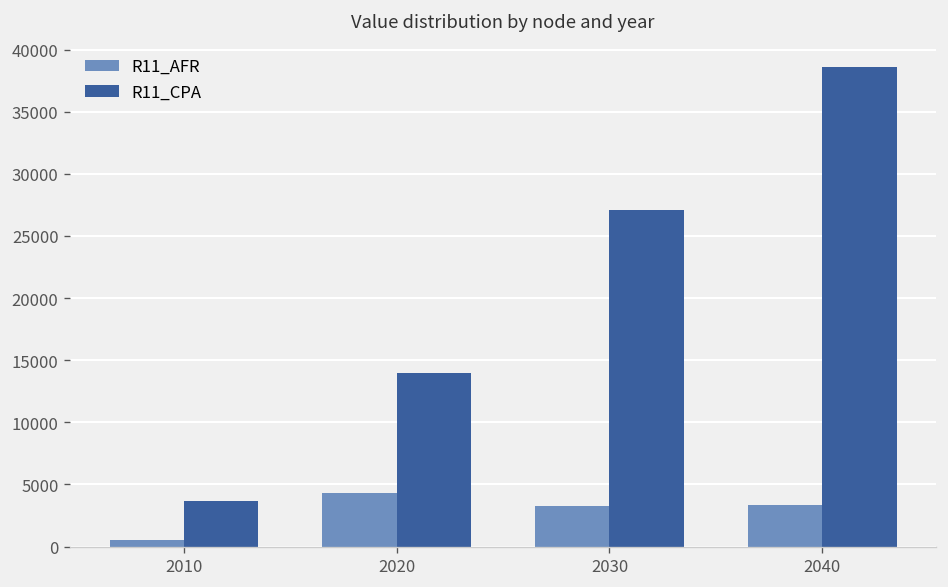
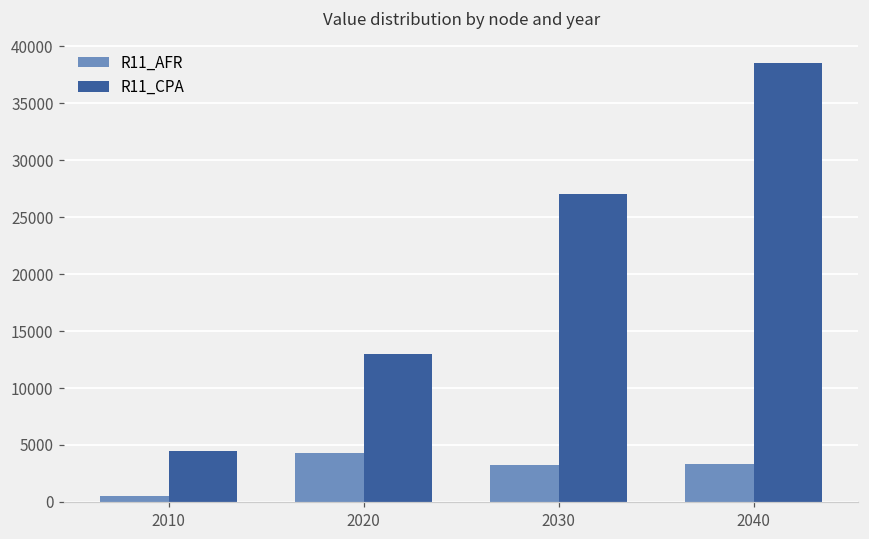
  {
    "R11_AFR": {
      "2010": 500,
      "2020": 4300,
      "2030": 3300,
      "2040": 3300
    },
    "R11_CPA": {
-     "2010": 3700,
-     "2020": 13900,
+     "2010": 4500,
+     "2020": 13000,
      "2030": 27100,
      "2040": 38600
    }
  }
